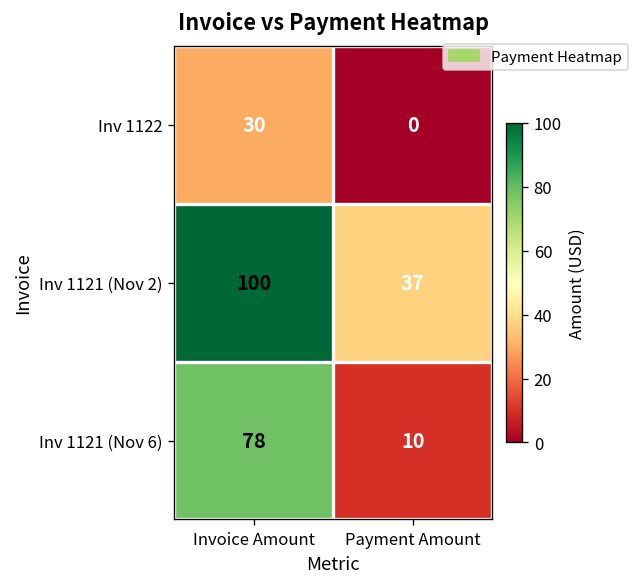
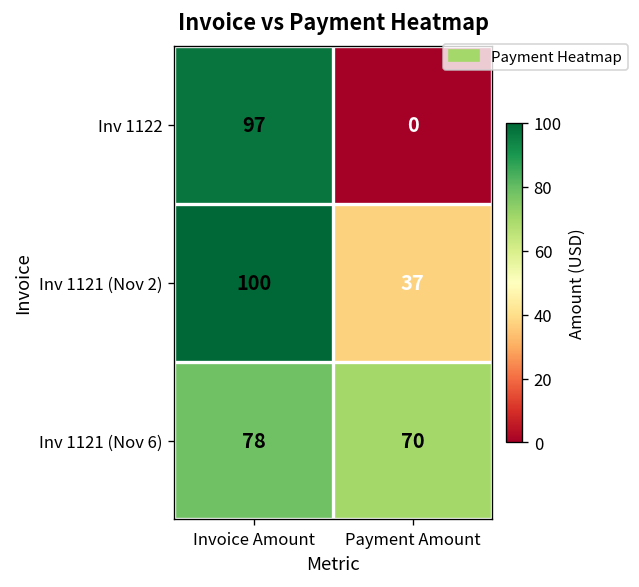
  {
    "Inv 1122": {
-     "Invoice Amount": 30,
+     "Invoice Amount": 97,
      "Payment Amount": 0
    },
    "Inv 1121 (Nov 2)": {
      "Invoice Amount": 100,
      "Payment Amount": 37
    },
    "Inv 1121 (Nov 6)": {
      "Invoice Amount": 78,
-     "Payment Amount": 10
+     "Payment Amount": 70
    }
  }
